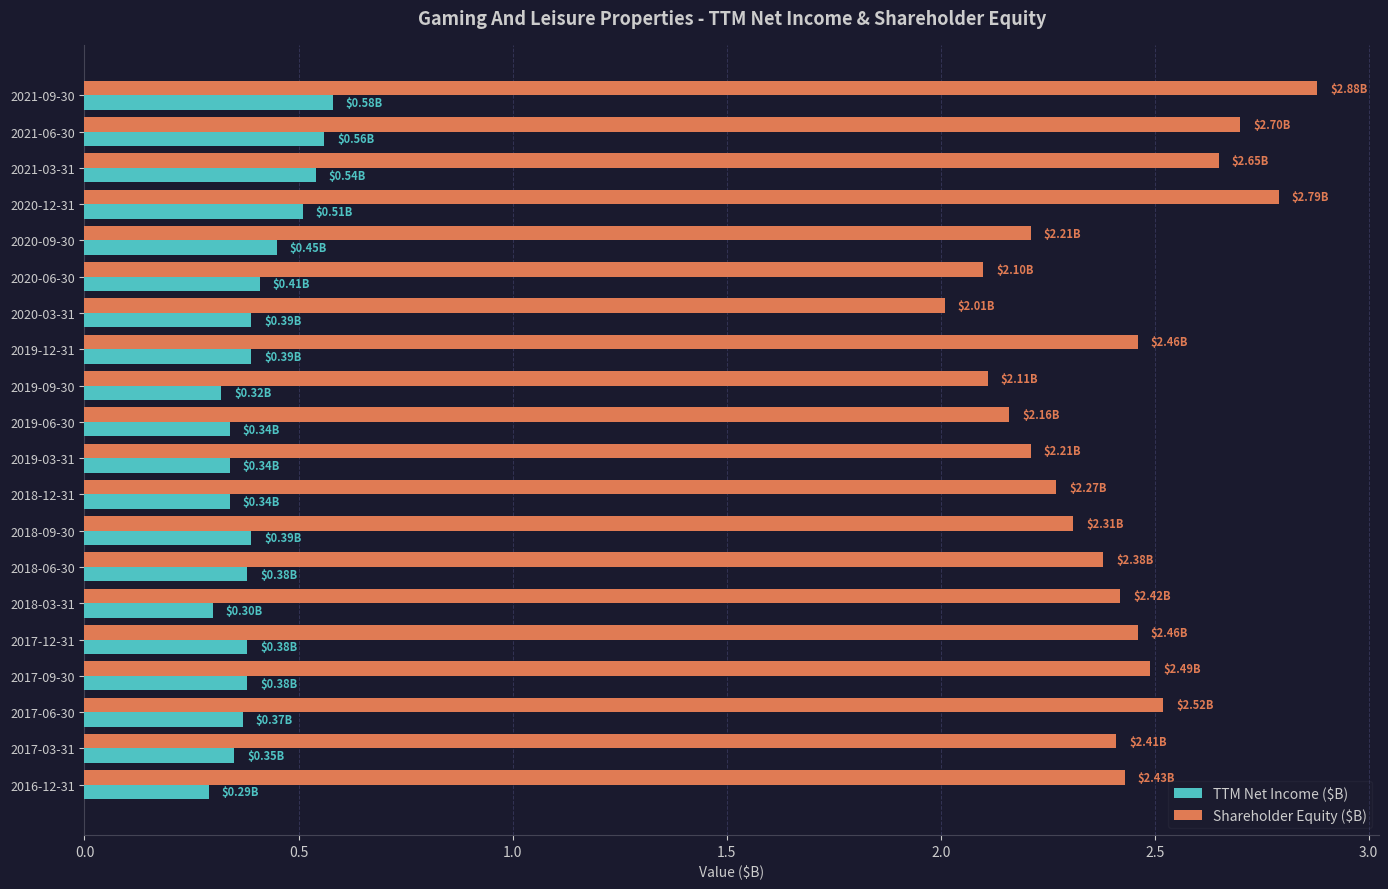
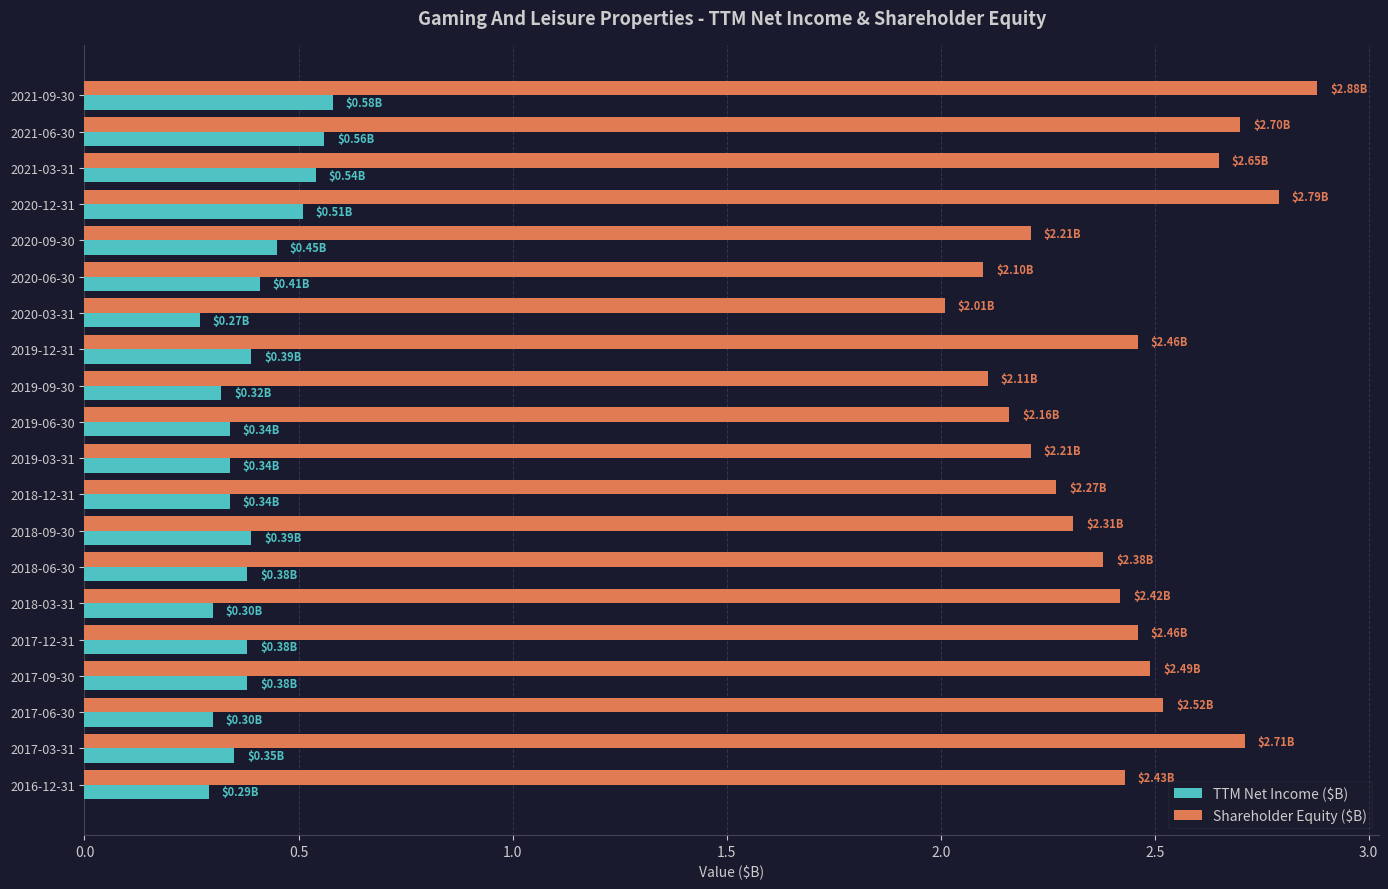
  {
    "TTM Net Income ($B)": {
      "2021-09-30": "$0.58B",
      "2021-06-30": "$0.56B",
      "2021-03-31": "$0.54B",
      "2020-12-31": "$0.51B",
      "2020-09-30": "$0.45B",
      "2020-06-30": "$0.41B",
-     "2020-03-31": "$0.39B",
+     "2020-03-31": "$0.27B",
      "2019-12-31": "$0.39B",
      "2019-09-30": "$0.32B",
      "2019-06-30": "$0.34B",
      "2019-03-31": "$0.34B",
      "2018-12-31": "$0.34B",
      "2018-09-30": "$0.39B",
      "2018-06-30": "$0.38B",
      "2018-03-31": "$0.30B",
      "2017-12-31": "$0.38B",
      "2017-09-30": "$0.38B",
-     "2017-06-30": "$0.37B",
+     "2017-06-30": "$0.30B",
      "2017-03-31": "$0.35B",
      "2016-12-31": "$0.29B"
    },
    "Shareholder Equity ($B)": {
      "2021-09-30": "$2.88B",
      "2021-06-30": "$2.70B",
      "2021-03-31": "$2.65B",
      "2020-12-31": "$2.79B",
      "2020-09-30": "$2.21B",
      "2020-06-30": "$2.10B",
      "2020-03-31": "$2.01B",
      "2019-12-31": "$2.46B",
      "2019-09-30": "$2.11B",
      "2019-06-30": "$2.16B",
      "2019-03-31": "$2.21B",
      "2018-12-31": "$2.27B",
      "2018-09-30": "$2.31B",
      "2018-06-30": "$2.38B",
      "2018-03-31": "$2.42B",
      "2017-12-31": "$2.46B",
      "2017-09-30": "$2.49B",
      "2017-06-30": "$2.52B",
-     "2017-03-31": "$2.41B"
+     "2017-03-31": "$2.71B"
    }
  }
